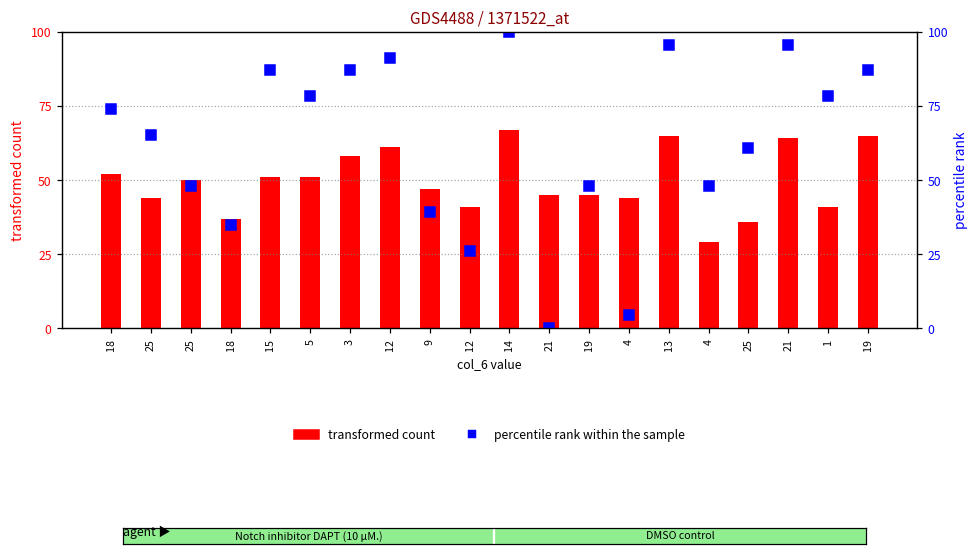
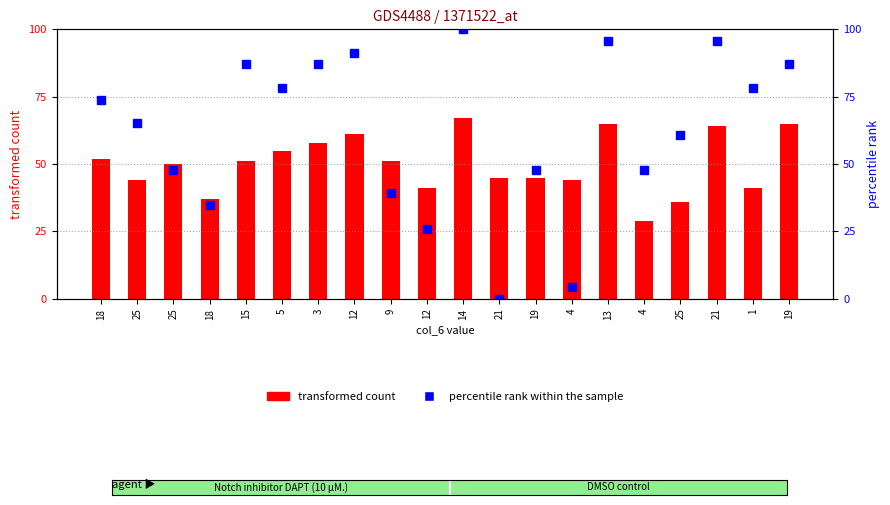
  {
    "transformed count": {
      "15": 51,
-     "5": 51,
+     "5": 55,
      "3": 58,
-     "9": 47,
+     "9": 51,
      "14": 67,
      "13": 65,
      "1": 41
    }
  }
